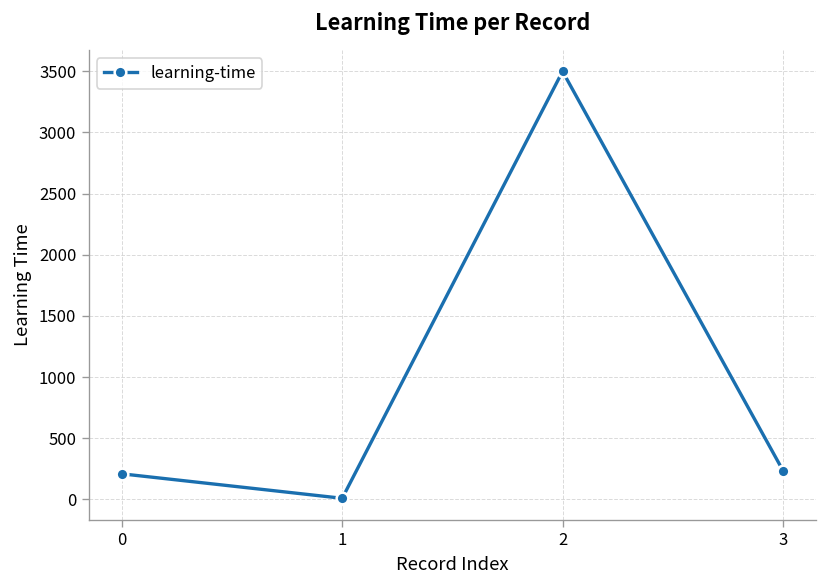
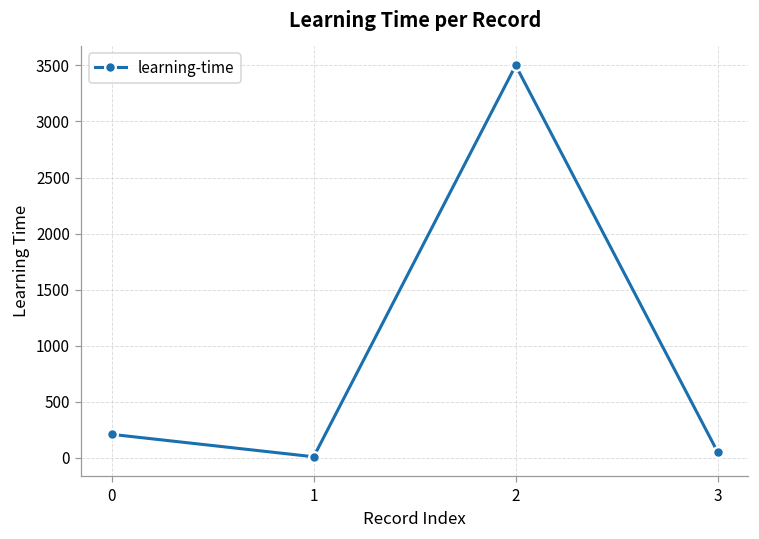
  {
    "0": 210,
    "1": 10,
    "2": 3500,
-   "3": 240
+   "3": 50
  }
